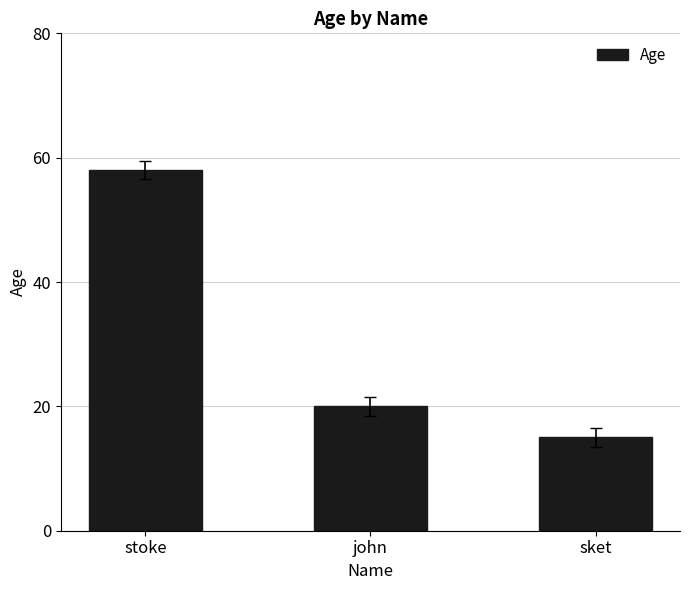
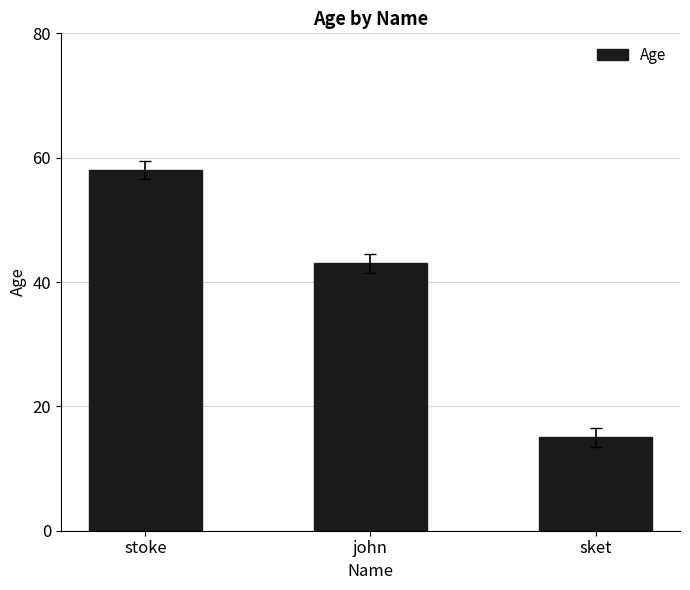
  {
    "Age": {
      "stoke": 58,
-     "john": 20,
+     "john": 43,
      "sket": 15
    }
  }
